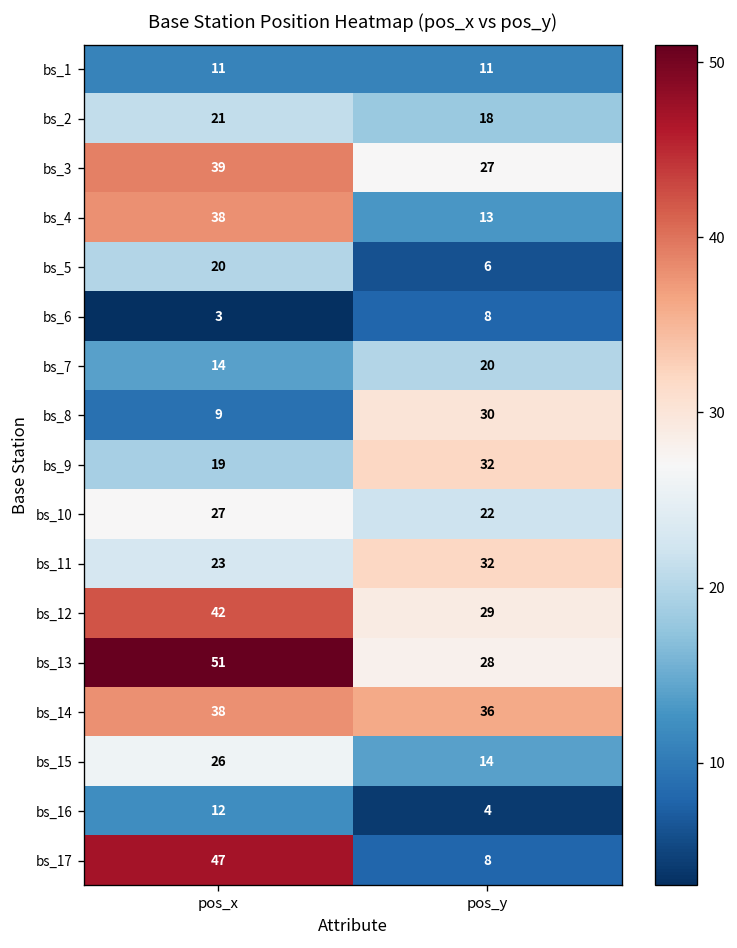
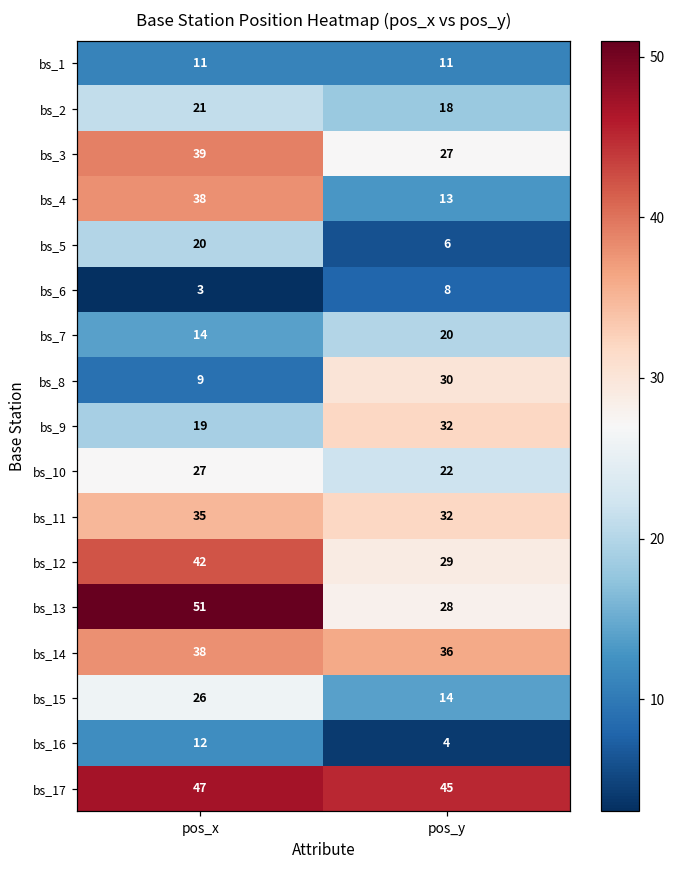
  {
    "bs_1": {
      "pos_x": 11,
      "pos_y": 11
    },
    "bs_2": {
      "pos_x": 21,
      "pos_y": 18
    },
    "bs_3": {
      "pos_x": 39,
      "pos_y": 27
    },
    "bs_4": {
      "pos_x": 38,
      "pos_y": 13
    },
    "bs_5": {
      "pos_x": 20,
      "pos_y": 6
    },
    "bs_6": {
      "pos_x": 3,
      "pos_y": 8
    },
    "bs_7": {
      "pos_x": 14,
      "pos_y": 20
    },
    "bs_8": {
      "pos_x": 9,
      "pos_y": 30
    },
    "bs_9": {
      "pos_x": 19,
      "pos_y": 32
    },
    "bs_10": {
      "pos_x": 27,
      "pos_y": 22
    },
    "bs_11": {
-     "pos_x": 23,
+     "pos_x": 35,
      "pos_y": 32
    },
    "bs_12": {
      "pos_x": 42,
      "pos_y": 29
    },
    "bs_13": {
      "pos_x": 51,
      "pos_y": 28
    },
    "bs_14": {
      "pos_x": 38,
      "pos_y": 36
    },
    "bs_15": {
      "pos_x": 26,
      "pos_y": 14
    },
    "bs_16": {
      "pos_x": 12,
      "pos_y": 4
    },
    "bs_17": {
      "pos_x": 47,
-     "pos_y": 8
+     "pos_y": 45
    }
  }
